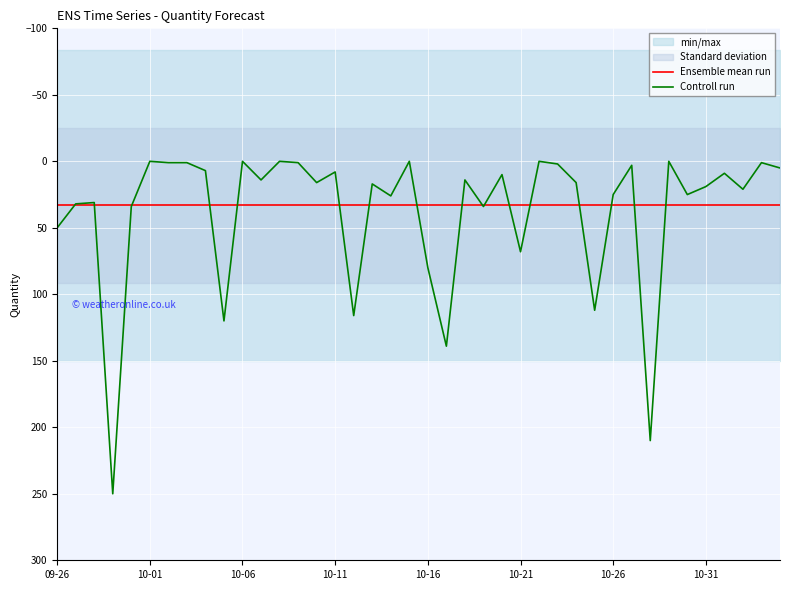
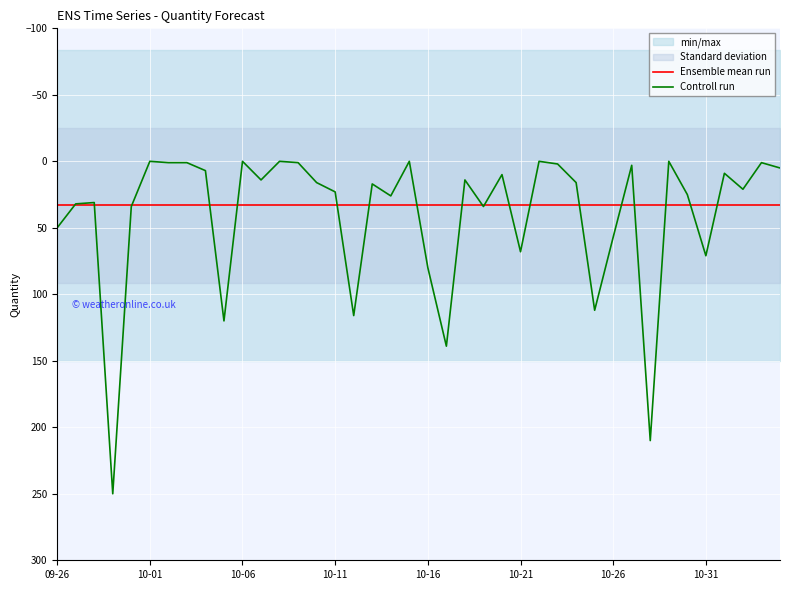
  {
    "Ensemble mean run": {
      "09-26": 33,
      "10-01": 33,
      "10-06": 33,
      "10-11": 33,
      "10-16": 33,
      "10-21": 33,
      "10-26": 33,
      "10-31": 33
    },
    "Controll run": {
      "09-26": 50,
      "10-01": 0,
      "10-06": 0,
-     "10-11": 8,
+     "10-11": 23,
      "10-16": 80,
      "10-21": 68,
-     "10-26": 25,
-     "10-31": 19
+     "10-26": 57,
+     "10-31": 71
    }
  }
